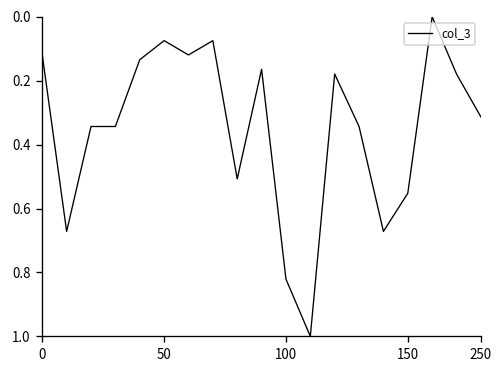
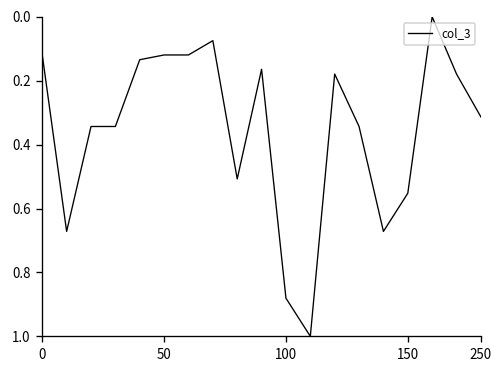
  {
    "0": 0.12,
-   "50": 0.07,
-   "100": 0.82,
+   "50": 0.12,
+   "100": 0.88,
    "150": 0.55,
    "250": 0.31
  }
